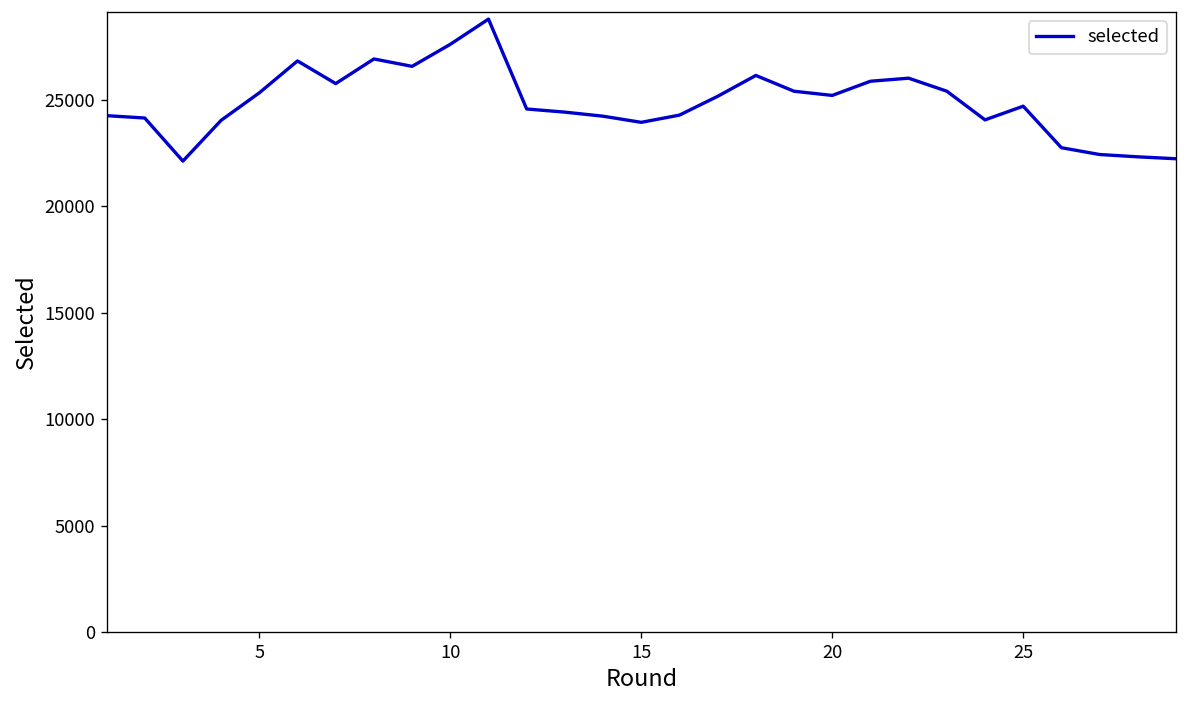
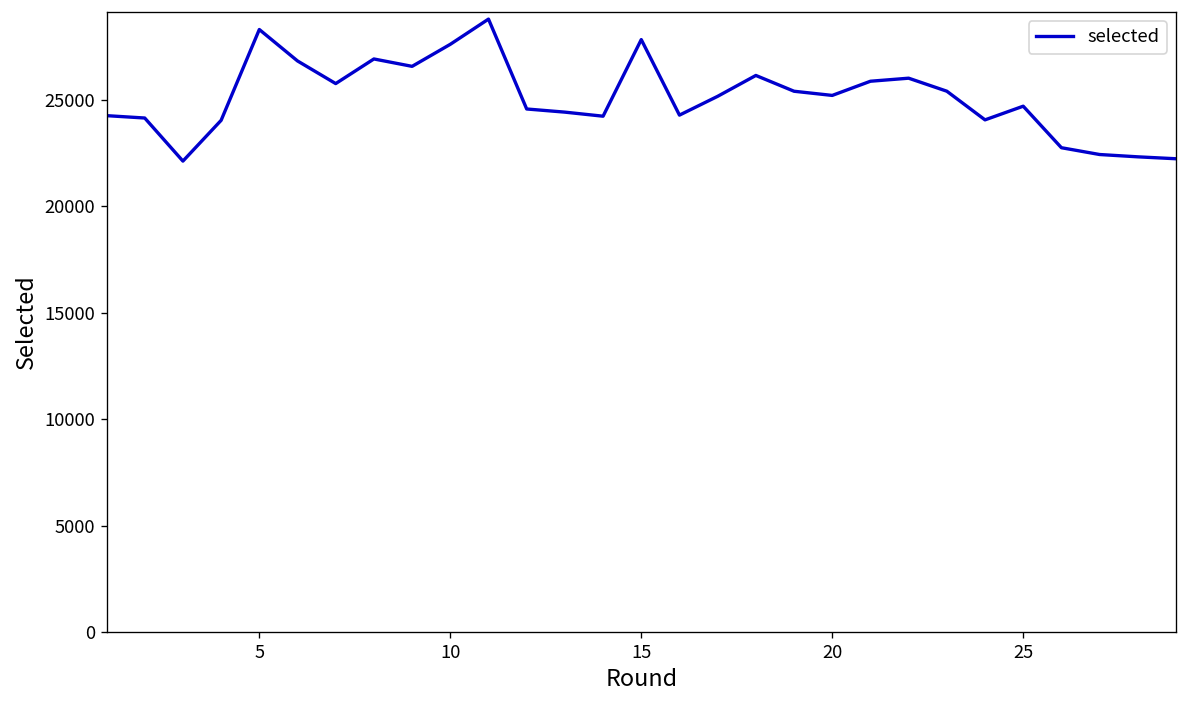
  {
-   "5": 25300,
+   "5": 28300,
    "10": 27600,
-   "15": 23900,
+   "15": 27800,
    "20": 25200,
    "25": 24700
  }
